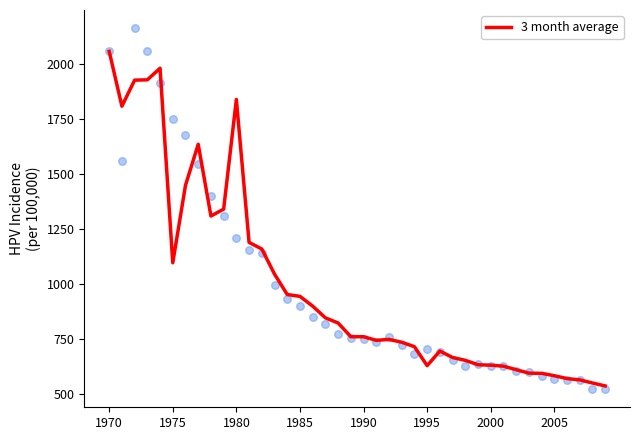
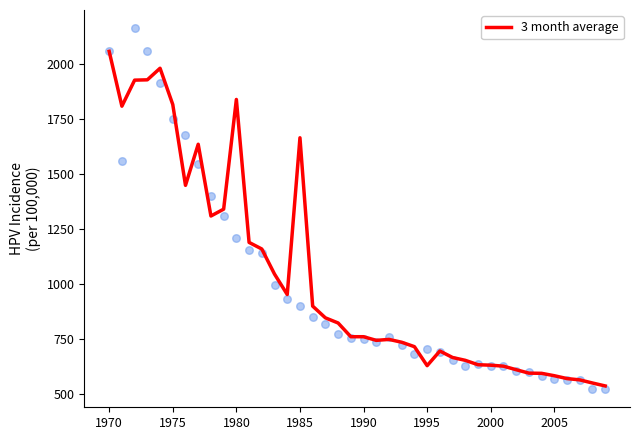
  {
    "3 month average": {
-     "1975": 1100,
+     "1975": 1820,
      "1980": 1840,
-     "1985": 940,
+     "1985": 1670,
      "1990": 760,
      "1995": 630,
      "2005": 580
    }
  }
